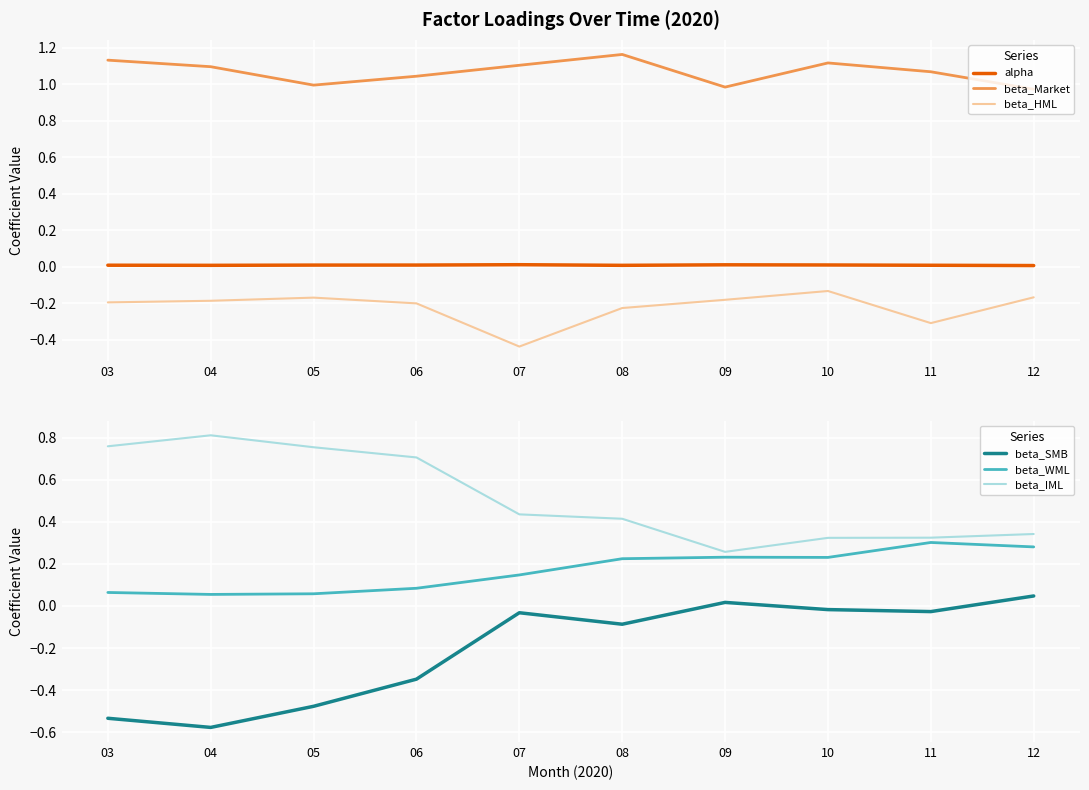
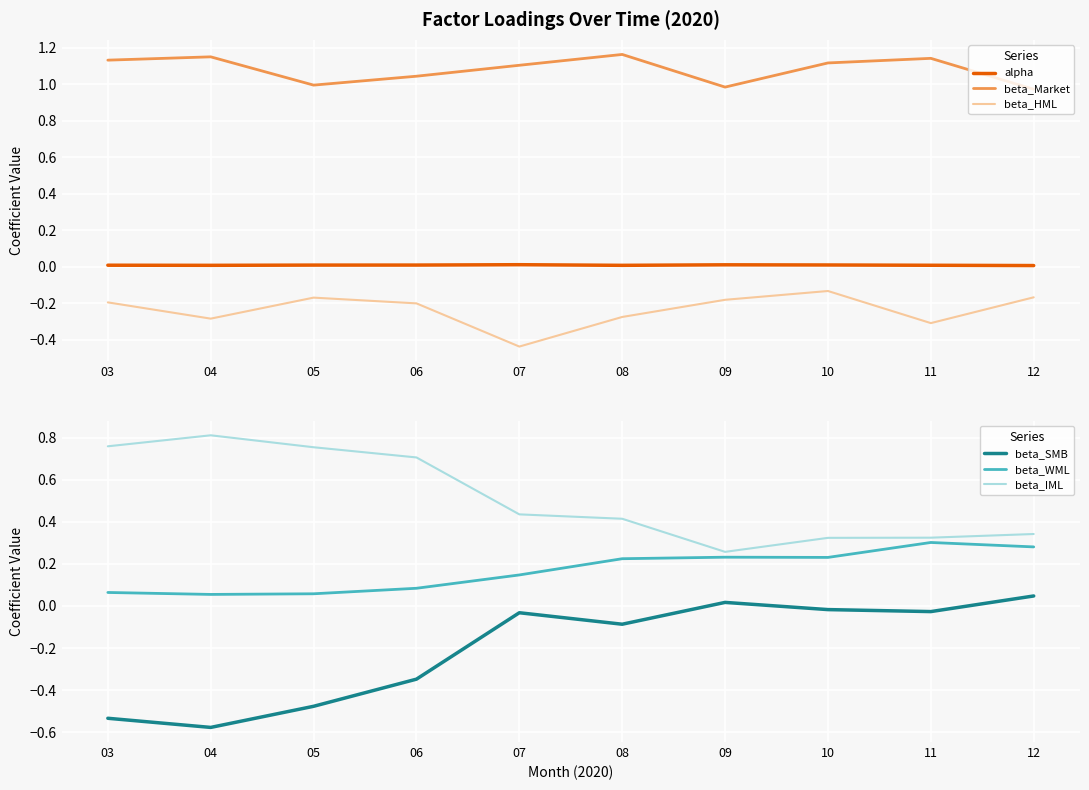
  {
    "Factor Loadings Over Time (2020)": {
      "alpha": {
        "03": 0.01,
        "04": 0.01,
        "05": 0.01,
        "06": 0.01,
        "07": 0.01,
        "08": 0.01,
        "09": 0.01,
        "10": 0.01,
        "11": 0.01,
        "12": 0.01
      },
      "beta_Market": {
        "03": 1.13,
-       "04": 1.09,
+       "04": 1.15,
        "05": 0.99,
        "06": 1.04,
        "07": 1.10,
        "08": 1.16,
        "09": 0.98,
        "10": 1.12,
-       "11": 1.07
+       "11": 1.14
      },
      "beta_HML": {
        "03": -0.20,
-       "04": -0.19,
+       "04": -0.28,
        "05": -0.17,
        "06": -0.20,
        "07": -0.44,
-       "08": -0.23,
+       "08": -0.28,
        "09": -0.18,
        "10": -0.13,
        "11": -0.31,
        "12": -0.17
      }
    }
  }
